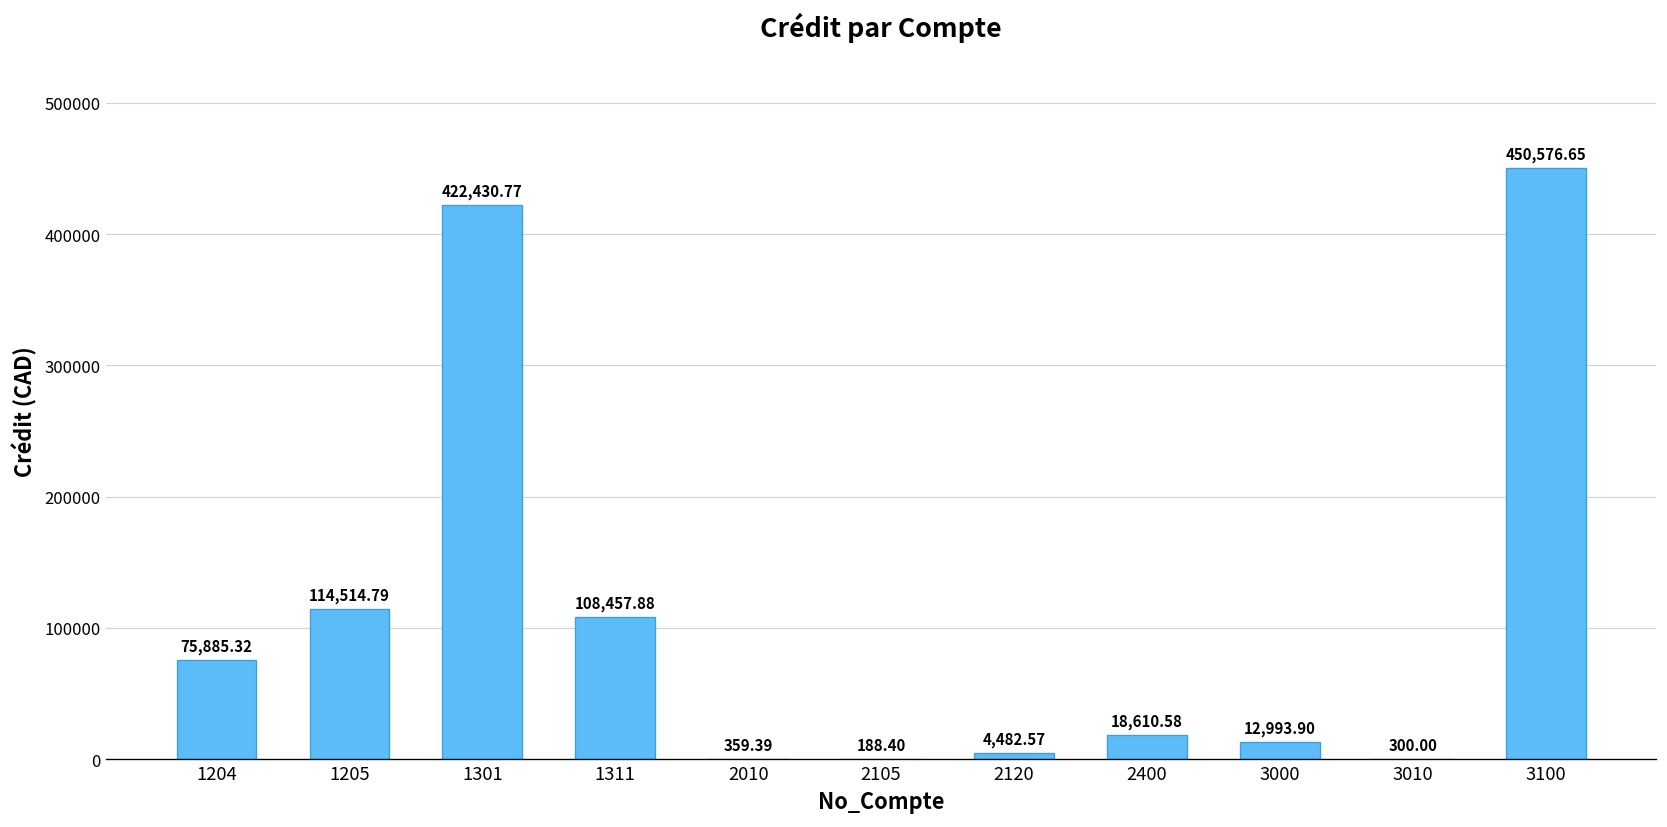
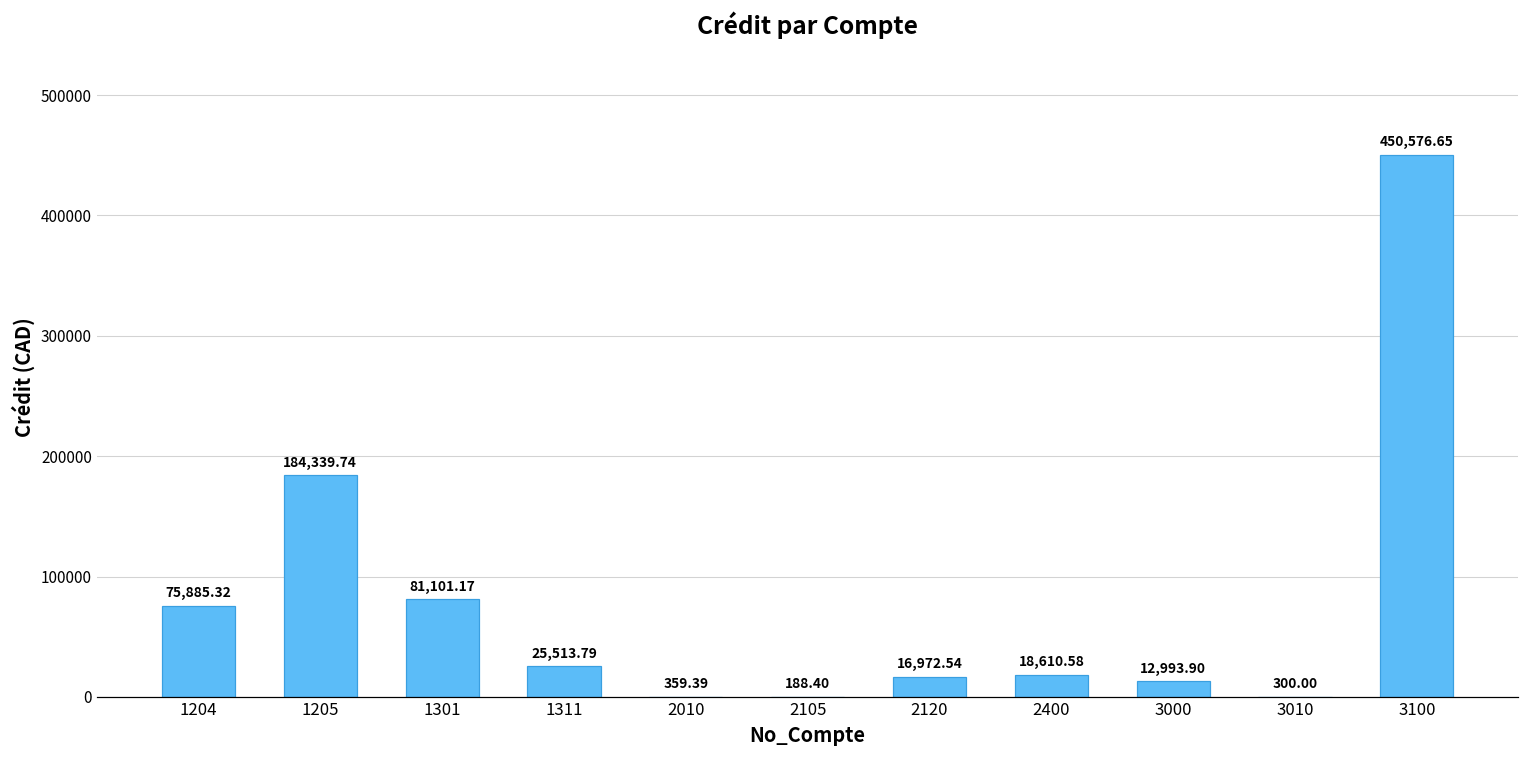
  {
    "1204": "75,885.32",
-   "1205": "114,514.79",
-   "1301": "422,430.77",
-   "1311": "108,457.88",
+   "1205": "184,339.74",
+   "1301": "81,101.17",
+   "1311": "25,513.79",
    "2010": "359.39",
    "2105": "188.40",
-   "2120": "4,482.57",
+   "2120": "16,972.54",
    "2400": "18,610.58",
    "3000": "12,993.90",
    "3010": "300.00",
    "3100": "450,576.65"
  }
